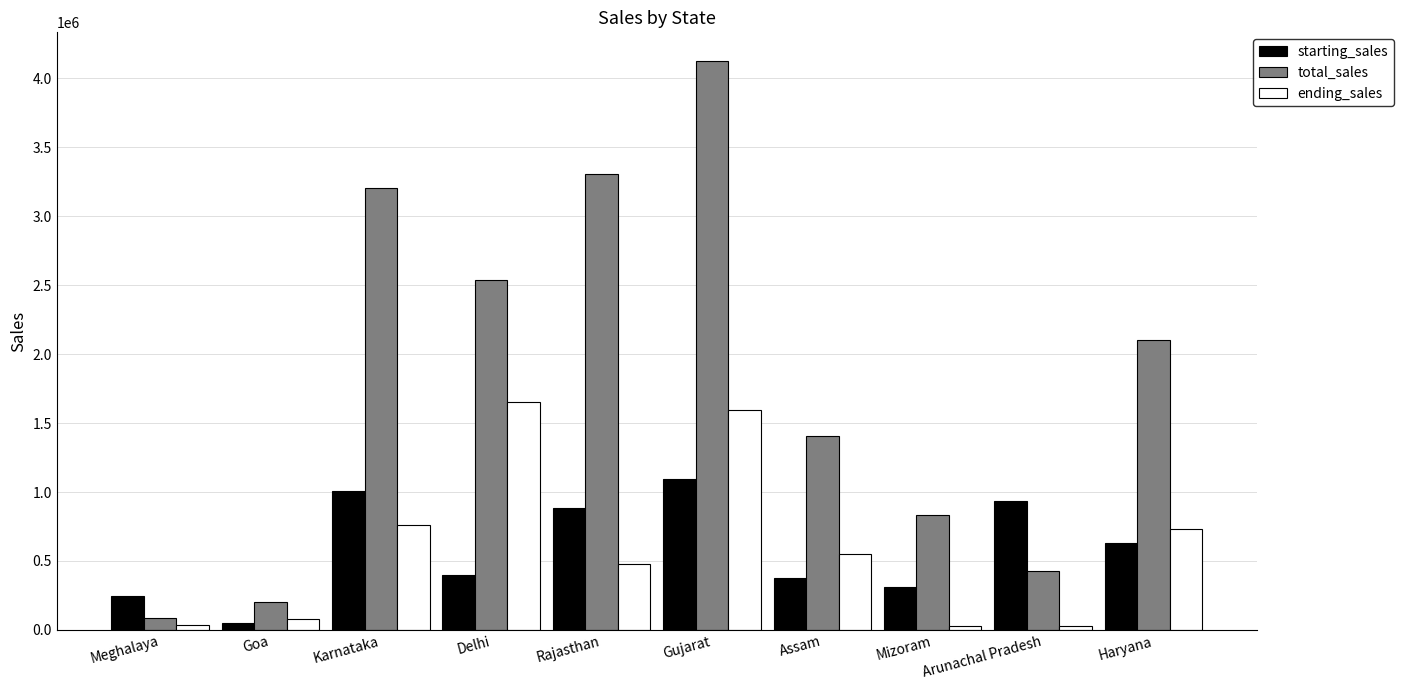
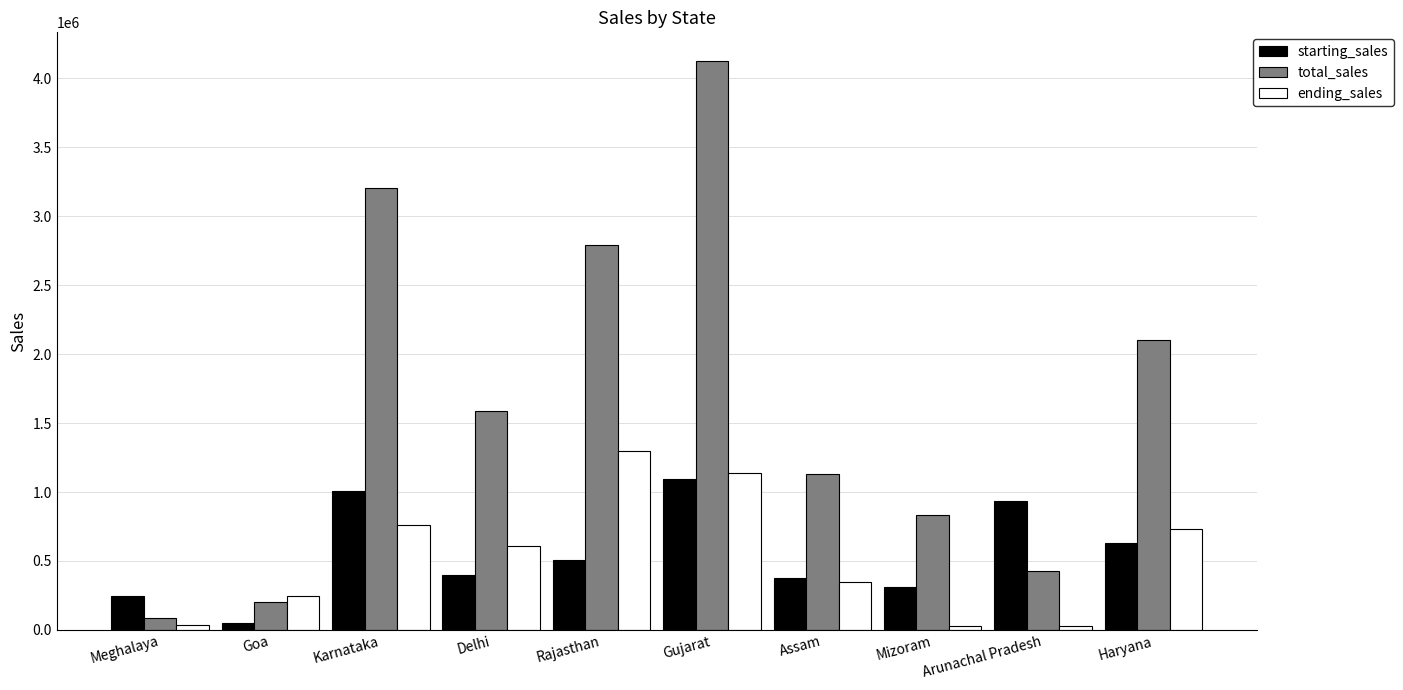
  {
    "starting_sales": {
      "Meghalaya": 250000,
      "Goa": 50000,
      "Karnataka": 1010000,
      "Delhi": 400000,
-     "Rajasthan": 880000,
+     "Rajasthan": 510000,
      "Gujarat": 1090000,
      "Assam": 380000,
      "Mizoram": 310000,
      "Arunachal Pradesh": 940000,
      "Haryana": 630000
    },
    "total_sales": {
      "Meghalaya": 90000,
      "Goa": 200000,
      "Karnataka": 3200000,
-     "Delhi": 2540000,
-     "Rajasthan": 3310000,
+     "Delhi": 1590000,
+     "Rajasthan": 2790000,
      "Gujarat": 4130000,
-     "Assam": 1400000,
+     "Assam": 1130000,
      "Mizoram": 830000,
      "Arunachal Pradesh": 430000,
      "Haryana": 2100000
    },
    "ending_sales": {
      "Meghalaya": 40000,
-     "Goa": 80000,
+     "Goa": 240000,
      "Karnataka": 760000,
-     "Delhi": 1660000,
-     "Rajasthan": 480000,
-     "Gujarat": 1590000,
-     "Assam": 550000,
+     "Delhi": 610000,
+     "Rajasthan": 1300000,
+     "Gujarat": 1140000,
+     "Assam": 340000,
      "Mizoram": 30000,
      "Arunachal Pradesh": 30000,
      "Haryana": 730000
    }
  }
